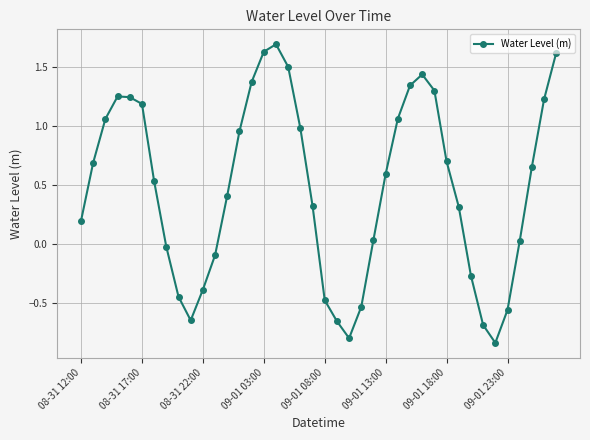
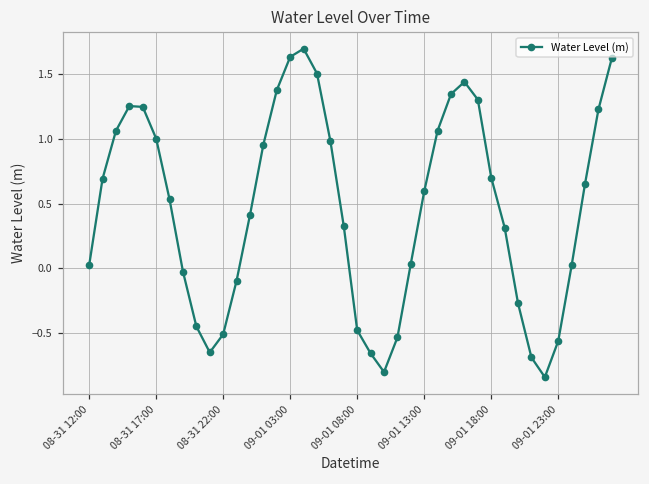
  {
-   "08-31 12:00": 0.20,
-   "08-31 17:00": 1.19,
-   "08-31 22:00": -0.39,
+   "08-31 12:00": 0.02,
+   "08-31 17:00": 1.00,
+   "08-31 22:00": -0.51,
    "09-01 03:00": 1.63,
    "09-01 08:00": -0.48,
    "09-01 13:00": 0.59,
    "09-01 18:00": 0.70,
    "09-01 23:00": -0.56
  }
